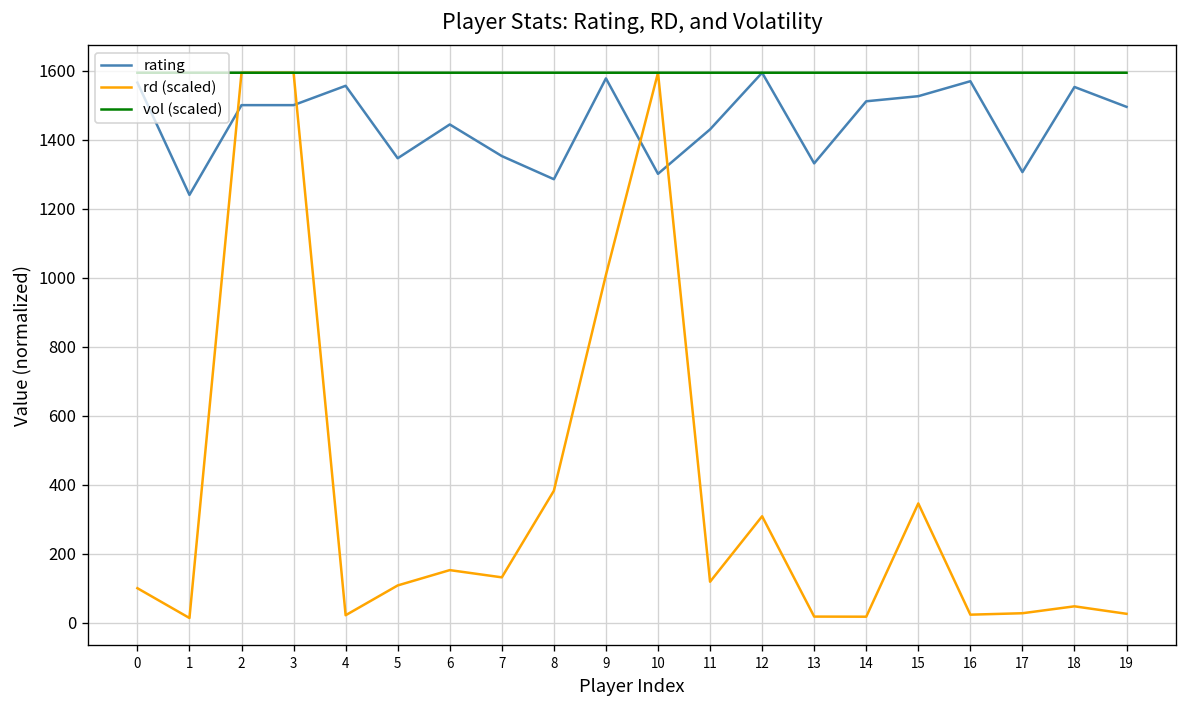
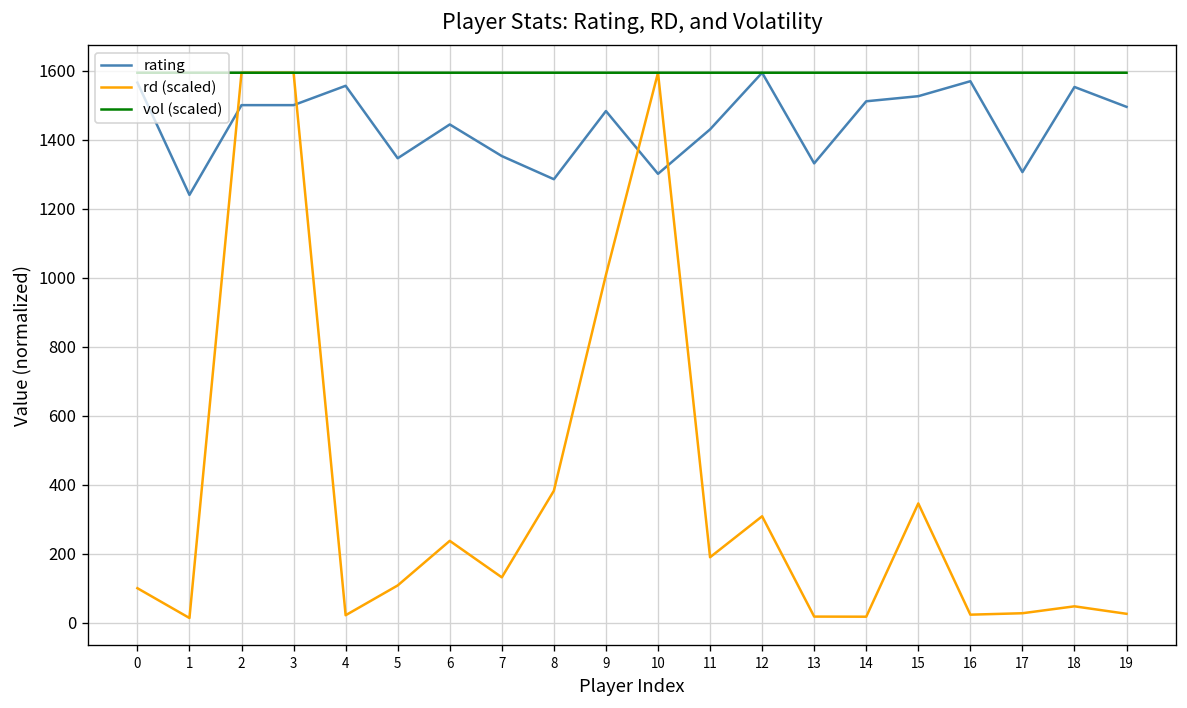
  {
    "rating": {
      "1": 1240,
      "2": 1500,
      "3": 1500,
      "4": 1560,
      "5": 1350,
      "6": 1440,
      "7": 1350,
      "8": 1290,
-     "9": 1580,
+     "9": 1480,
      "10": 1300,
      "11": 1430,
      "13": 1330,
      "14": 1510,
      "15": 1530,
      "16": 1570,
      "17": 1310,
      "18": 1550,
      "19": 1500
    },
    "rd (scaled)": {
      "0": 100,
      "1": 10,
      "4": 20,
      "5": 110,
-     "6": 150,
+     "6": 240,
      "7": 130,
      "8": 380,
      "9": 1010,
-     "11": 120,
+     "11": 190,
      "12": 310,
      "13": 20,
      "14": 20,
      "15": 350,
      "16": 20,
      "17": 30,
      "18": 50,
      "19": 30
    },
    "vol (scaled)": {
      "4": 1590,
      "5": 1590,
      "6": 1590,
      "7": 1590,
      "8": 1590,
      "9": 1590,
      "11": 1590,
      "13": 1590,
      "14": 1590,
      "15": 1590,
      "16": 1590,
      "17": 1590,
      "18": 1590,
      "19": 1590
    }
  }
